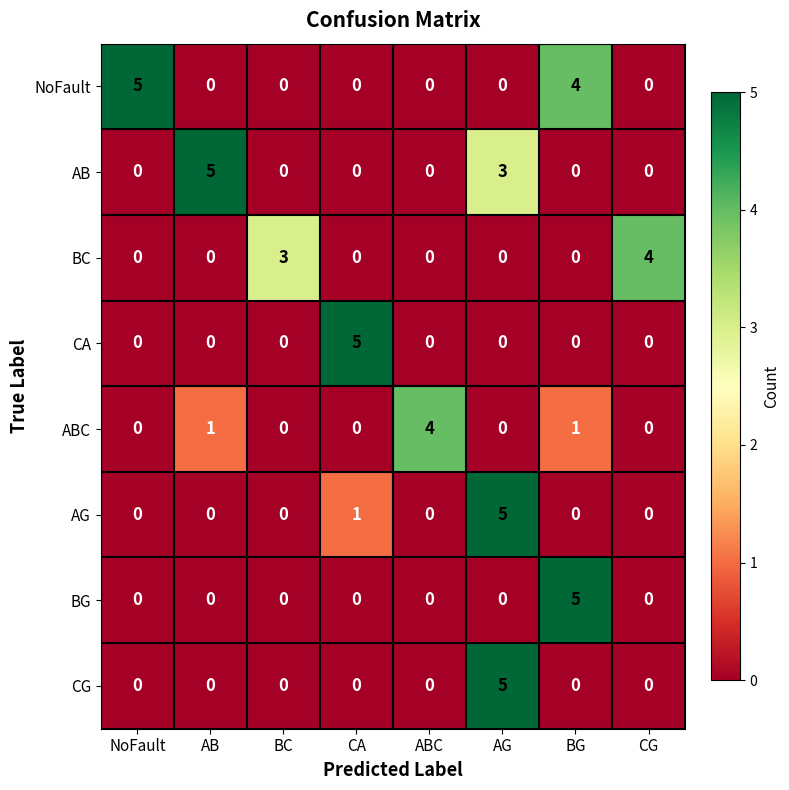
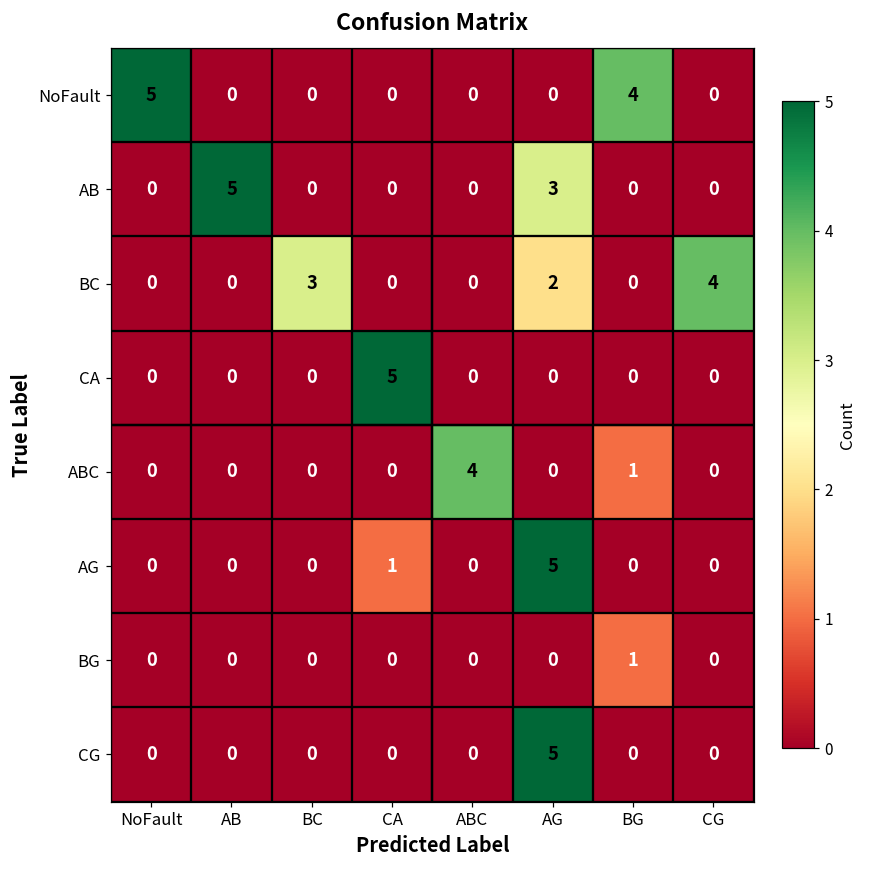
  {
    "NoFault": {
      "NoFault": 5,
      "AB": 0,
      "BC": 0,
      "CA": 0,
      "ABC": 0,
      "AG": 0,
      "BG": 4,
      "CG": 0
    },
    "AB": {
      "NoFault": 0,
      "AB": 5,
      "BC": 0,
      "CA": 0,
      "ABC": 0,
      "AG": 3,
      "BG": 0,
      "CG": 0
    },
    "BC": {
      "NoFault": 0,
      "AB": 0,
      "BC": 3,
      "CA": 0,
      "ABC": 0,
-     "AG": 0,
+     "AG": 2,
      "BG": 0,
      "CG": 4
    },
    "CA": {
      "NoFault": 0,
      "AB": 0,
      "BC": 0,
      "CA": 5,
      "ABC": 0,
      "AG": 0,
      "BG": 0,
      "CG": 0
    },
    "ABC": {
      "NoFault": 0,
-     "AB": 1,
+     "AB": 0,
      "BC": 0,
      "CA": 0,
      "ABC": 4,
      "AG": 0,
      "BG": 1,
      "CG": 0
    },
    "AG": {
      "NoFault": 0,
      "AB": 0,
      "BC": 0,
      "CA": 1,
      "ABC": 0,
      "AG": 5,
      "BG": 0,
      "CG": 0
    },
    "BG": {
      "NoFault": 0,
      "AB": 0,
      "BC": 0,
      "CA": 0,
      "ABC": 0,
      "AG": 0,
-     "BG": 5,
+     "BG": 1,
      "CG": 0
    },
    "CG": {
      "NoFault": 0,
      "AB": 0,
      "BC": 0,
      "CA": 0,
      "ABC": 0,
      "AG": 5,
      "BG": 0,
      "CG": 0
    }
  }
